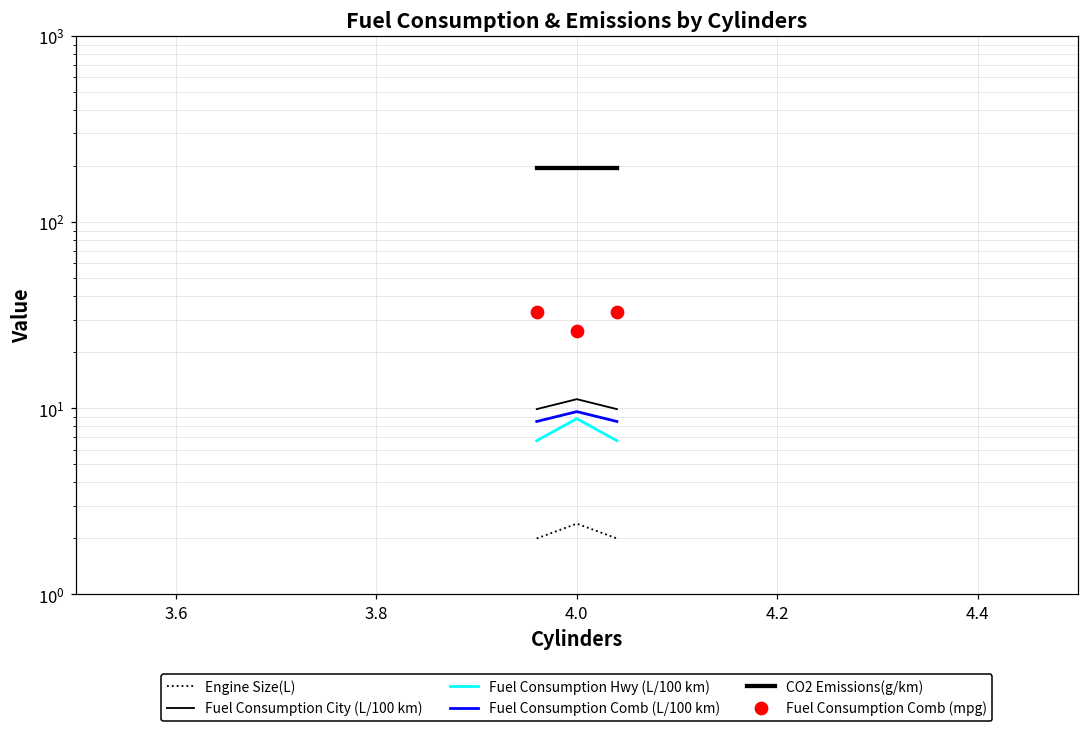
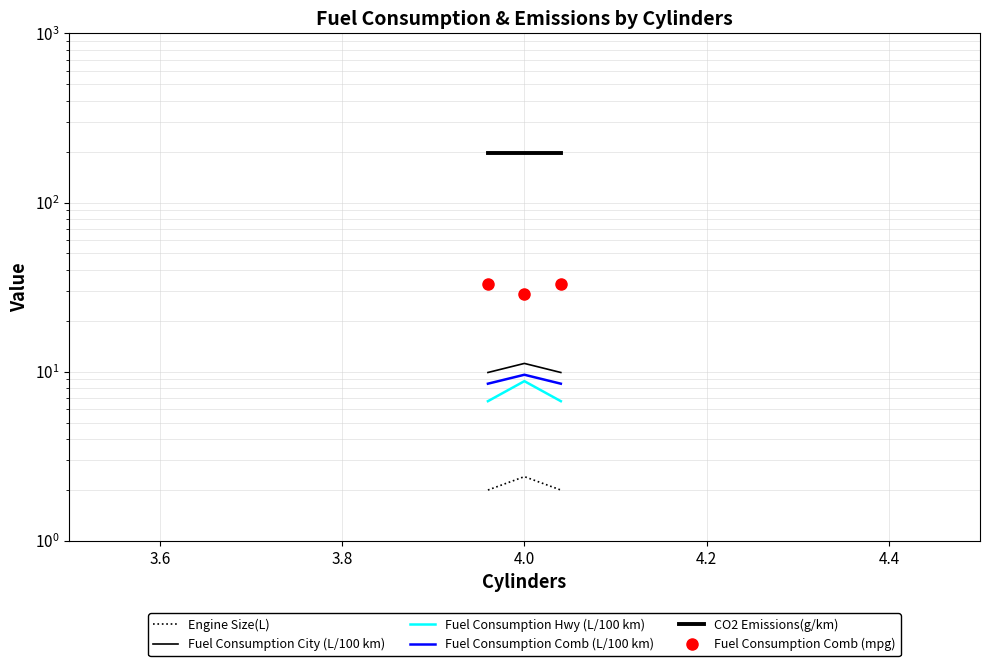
  {
    "Fuel Consumption Hwy (L/100 km)": {
      "4.0": 9
    },
    "Fuel Consumption Comb (L/100 km)": {
      "4.0": 10
    },
    "Fuel Consumption Comb (mpg)": {
-     "4.0": 26
+     "4.0": 29
    }
  }
